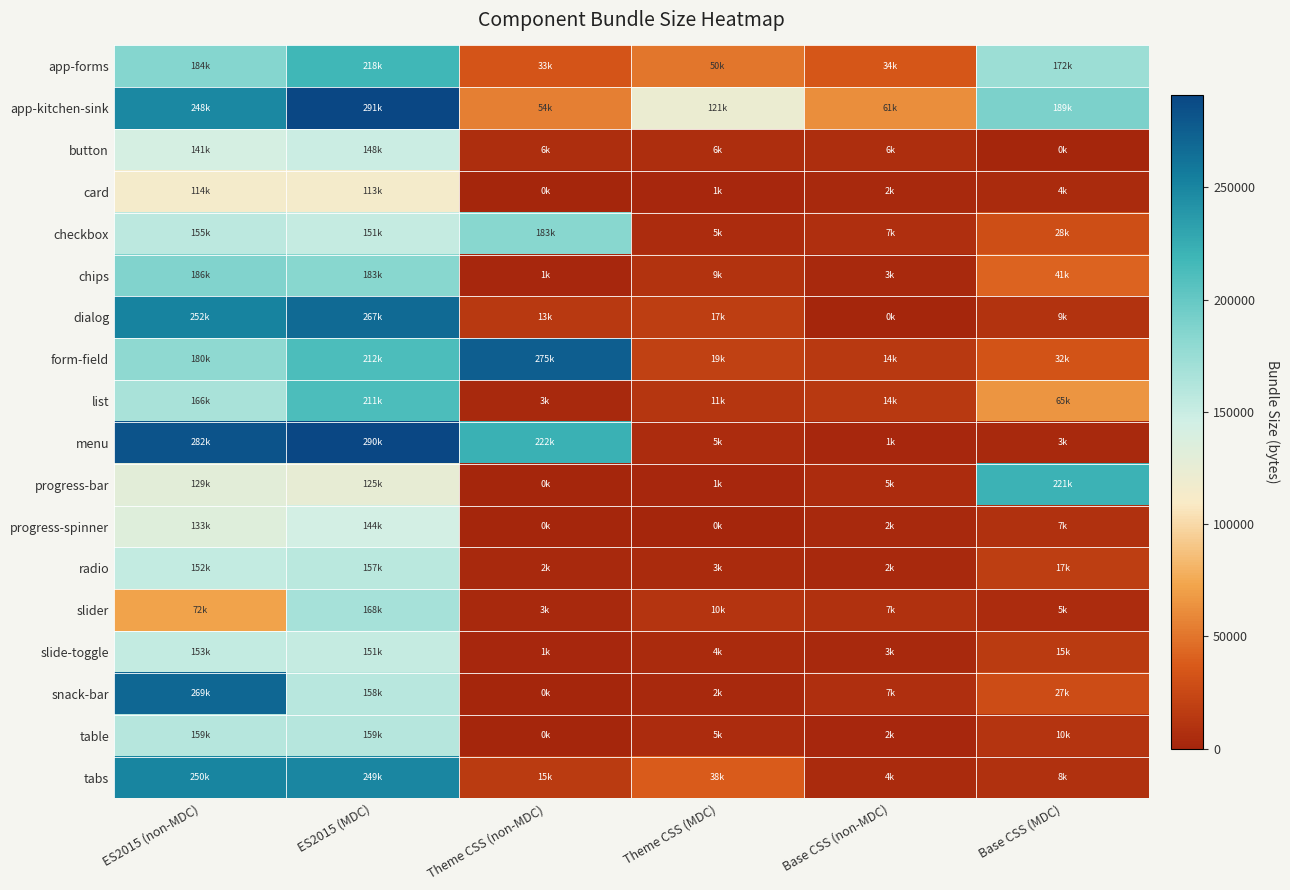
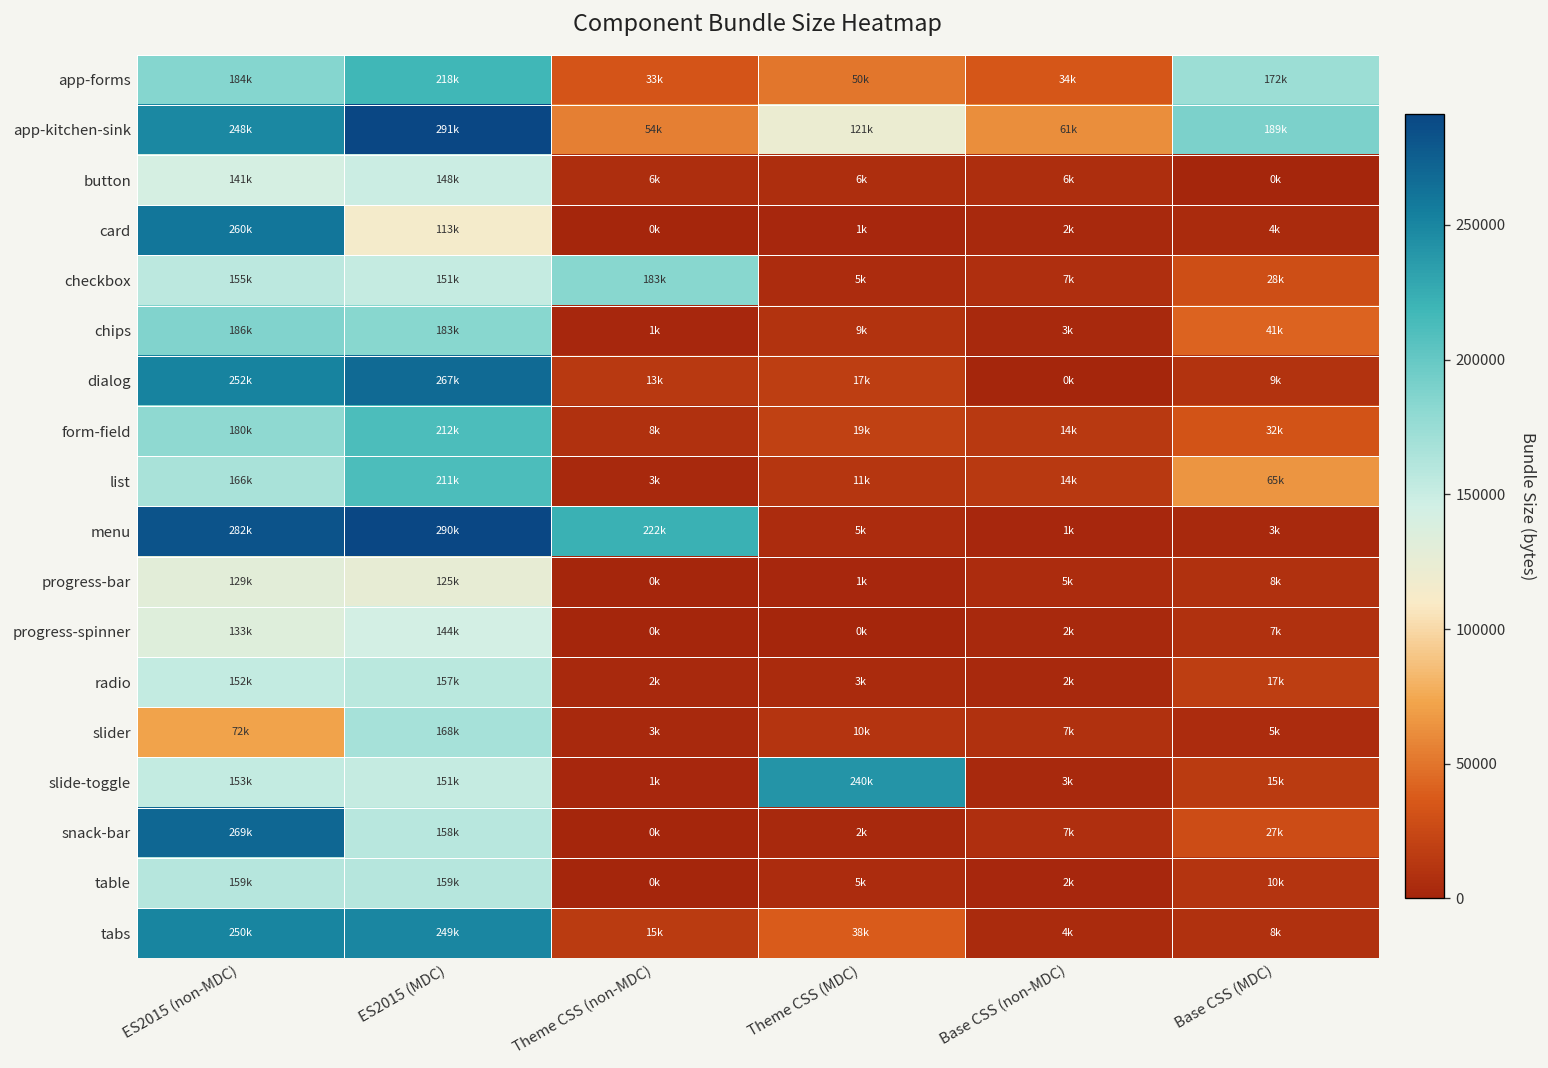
  {
    "app-forms": {
      "ES2015 (non-MDC)": "184k",
      "ES2015 (MDC)": "218k",
      "Theme CSS (non-MDC)": "33k",
      "Theme CSS (MDC)": "50k",
      "Base CSS (non-MDC)": "34k",
      "Base CSS (MDC)": "172k"
    },
    "app-kitchen-sink": {
      "ES2015 (non-MDC)": "248k",
      "ES2015 (MDC)": "291k",
      "Theme CSS (non-MDC)": "54k",
      "Theme CSS (MDC)": "121k",
      "Base CSS (non-MDC)": "61k",
      "Base CSS (MDC)": "189k"
    },
    "button": {
      "ES2015 (non-MDC)": "141k",
      "ES2015 (MDC)": "148k",
      "Theme CSS (non-MDC)": "6k",
      "Theme CSS (MDC)": "6k",
      "Base CSS (non-MDC)": "6k",
      "Base CSS (MDC)": "0k"
    },
    "card": {
-     "ES2015 (non-MDC)": "114k",
+     "ES2015 (non-MDC)": "260k",
      "ES2015 (MDC)": "113k",
      "Theme CSS (non-MDC)": "0k",
      "Theme CSS (MDC)": "1k",
      "Base CSS (non-MDC)": "2k",
      "Base CSS (MDC)": "4k"
    },
    "checkbox": {
      "ES2015 (non-MDC)": "155k",
      "ES2015 (MDC)": "151k",
      "Theme CSS (non-MDC)": "183k",
      "Theme CSS (MDC)": "5k",
      "Base CSS (non-MDC)": "7k",
      "Base CSS (MDC)": "28k"
    },
    "chips": {
      "ES2015 (non-MDC)": "186k",
      "ES2015 (MDC)": "183k",
      "Theme CSS (non-MDC)": "1k",
      "Theme CSS (MDC)": "9k",
      "Base CSS (non-MDC)": "3k",
      "Base CSS (MDC)": "41k"
    },
    "dialog": {
      "ES2015 (non-MDC)": "252k",
      "ES2015 (MDC)": "267k",
      "Theme CSS (non-MDC)": "13k",
      "Theme CSS (MDC)": "17k",
      "Base CSS (non-MDC)": "0k",
      "Base CSS (MDC)": "9k"
    },
    "form-field": {
      "ES2015 (non-MDC)": "180k",
      "ES2015 (MDC)": "212k",
-     "Theme CSS (non-MDC)": "275k",
+     "Theme CSS (non-MDC)": "8k",
      "Theme CSS (MDC)": "19k",
      "Base CSS (non-MDC)": "14k",
      "Base CSS (MDC)": "32k"
    },
    "list": {
      "ES2015 (non-MDC)": "166k",
      "ES2015 (MDC)": "211k",
      "Theme CSS (non-MDC)": "3k",
      "Theme CSS (MDC)": "11k",
      "Base CSS (non-MDC)": "14k",
      "Base CSS (MDC)": "65k"
    },
    "menu": {
      "ES2015 (non-MDC)": "282k",
      "ES2015 (MDC)": "290k",
      "Theme CSS (non-MDC)": "222k",
      "Theme CSS (MDC)": "5k",
      "Base CSS (non-MDC)": "1k",
      "Base CSS (MDC)": "3k"
    },
    "progress-bar": {
      "ES2015 (non-MDC)": "129k",
      "ES2015 (MDC)": "125k",
      "Theme CSS (non-MDC)": "0k",
      "Theme CSS (MDC)": "1k",
      "Base CSS (non-MDC)": "5k",
-     "Base CSS (MDC)": "221k"
+     "Base CSS (MDC)": "8k"
    },
    "progress-spinner": {
      "ES2015 (non-MDC)": "133k",
      "ES2015 (MDC)": "144k",
      "Theme CSS (non-MDC)": "0k",
      "Theme CSS (MDC)": "0k",
      "Base CSS (non-MDC)": "2k",
      "Base CSS (MDC)": "7k"
    },
    "radio": {
      "ES2015 (non-MDC)": "152k",
      "ES2015 (MDC)": "157k",
      "Theme CSS (non-MDC)": "2k",
      "Theme CSS (MDC)": "3k",
      "Base CSS (non-MDC)": "2k",
      "Base CSS (MDC)": "17k"
    },
    "slider": {
      "ES2015 (non-MDC)": "72k",
      "ES2015 (MDC)": "168k",
      "Theme CSS (non-MDC)": "3k",
      "Theme CSS (MDC)": "10k",
      "Base CSS (non-MDC)": "7k",
      "Base CSS (MDC)": "5k"
    },
    "slide-toggle": {
      "ES2015 (non-MDC)": "153k",
      "ES2015 (MDC)": "151k",
      "Theme CSS (non-MDC)": "1k",
-     "Theme CSS (MDC)": "4k",
+     "Theme CSS (MDC)": "240k",
      "Base CSS (non-MDC)": "3k",
      "Base CSS (MDC)": "15k"
    },
    "snack-bar": {
      "ES2015 (non-MDC)": "269k",
      "ES2015 (MDC)": "158k",
      "Theme CSS (non-MDC)": "0k",
      "Theme CSS (MDC)": "2k",
      "Base CSS (non-MDC)": "7k",
      "Base CSS (MDC)": "27k"
    },
    "table": {
      "ES2015 (non-MDC)": "159k",
      "ES2015 (MDC)": "159k",
      "Theme CSS (non-MDC)": "0k",
      "Theme CSS (MDC)": "5k",
      "Base CSS (non-MDC)": "2k",
      "Base CSS (MDC)": "10k"
    },
    "tabs": {
      "ES2015 (non-MDC)": "250k",
      "ES2015 (MDC)": "249k",
      "Theme CSS (non-MDC)": "15k",
      "Theme CSS (MDC)": "38k",
      "Base CSS (non-MDC)": "4k",
      "Base CSS (MDC)": "8k"
    }
  }
